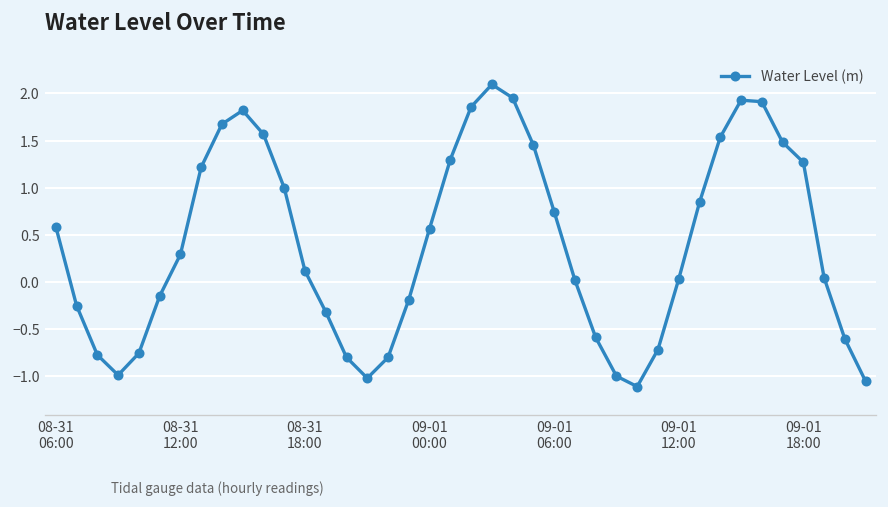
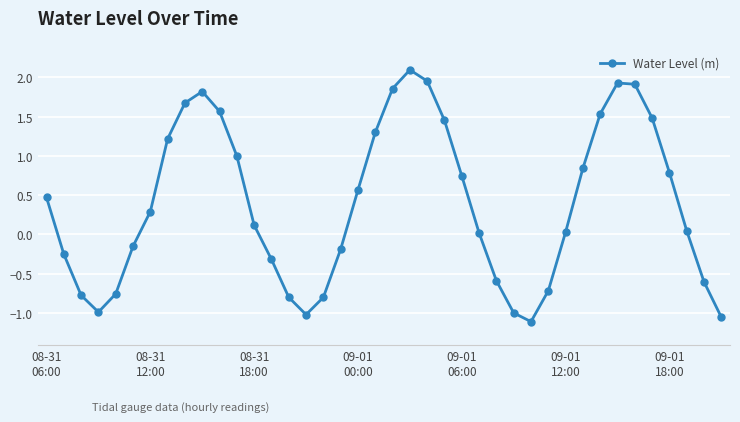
  {
-   "08-31 06:00": 0.6,
+   "08-31 06:00": 0.5,
    "08-31 12:00": 0.3,
    "08-31 18:00": 0.1,
    "09-01 00:00": 0.6,
    "09-01 06:00": 0.7,
    "09-01 12:00": 0.0,
-   "09-01 18:00": 1.3
+   "09-01 18:00": 0.8
  }
